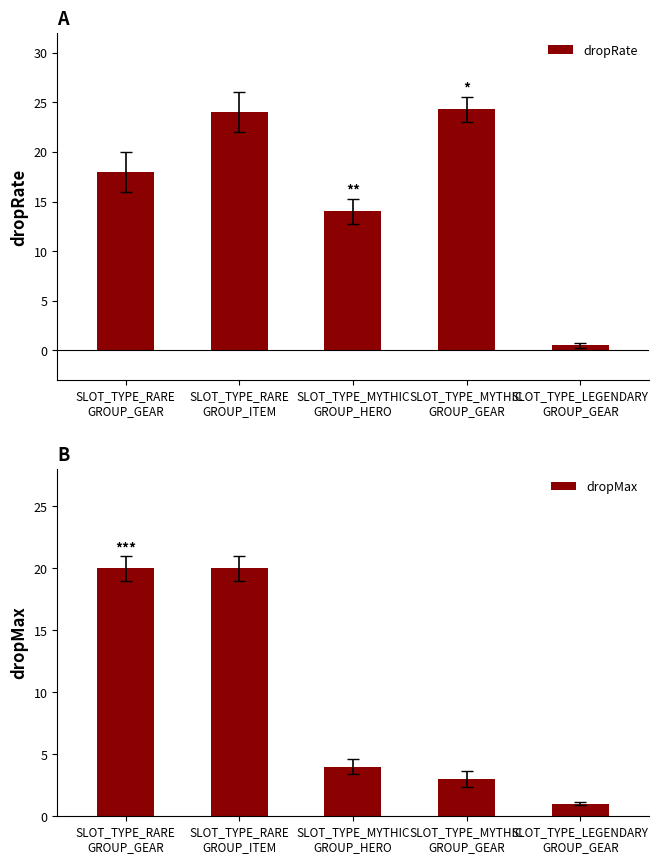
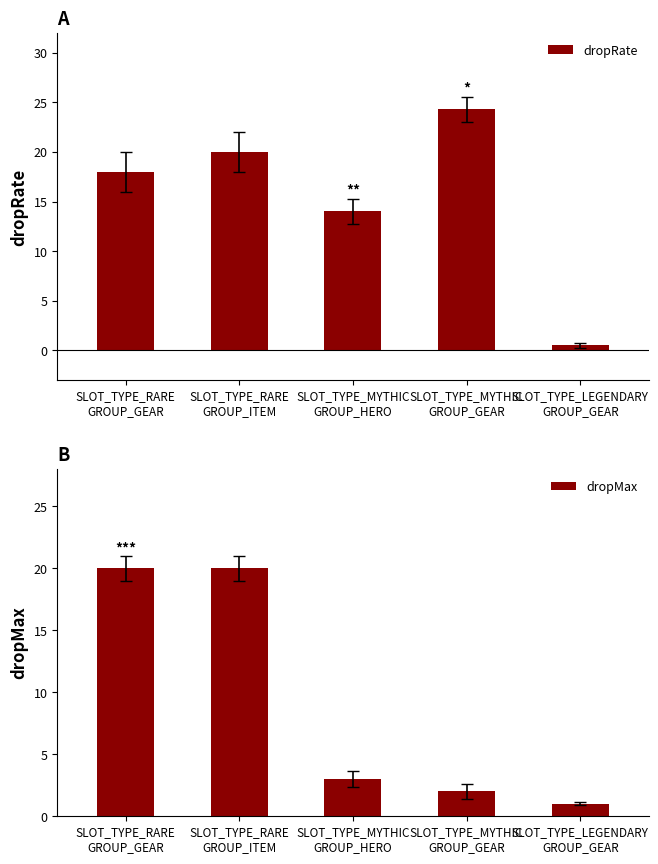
  {
    "A": {
      "dropRate": {
        "SLOT_TYPE_RARE GROUP_GEAR": 18,
-       "SLOT_TYPE_RARE GROUP_ITEM": 24,
+       "SLOT_TYPE_RARE GROUP_ITEM": 20,
        "SLOT_TYPE_MYTHIC GROUP_HERO": 14,
        "SLOT_TYPE_MYTHIC GROUP_GEAR": 24,
        "SLOT_TYPE_LEGENDARY GROUP_GEAR": 1
      }
    },
    "B": {
      "dropMax": {
        "SLOT_TYPE_RARE GROUP_GEAR": 20,
        "SLOT_TYPE_RARE GROUP_ITEM": 20,
-       "SLOT_TYPE_MYTHIC GROUP_HERO": 4,
-       "SLOT_TYPE_MYTHIC GROUP_GEAR": 3,
+       "SLOT_TYPE_MYTHIC GROUP_HERO": 3,
+       "SLOT_TYPE_MYTHIC GROUP_GEAR": 2,
        "SLOT_TYPE_LEGENDARY GROUP_GEAR": 1
      }
    }
  }
